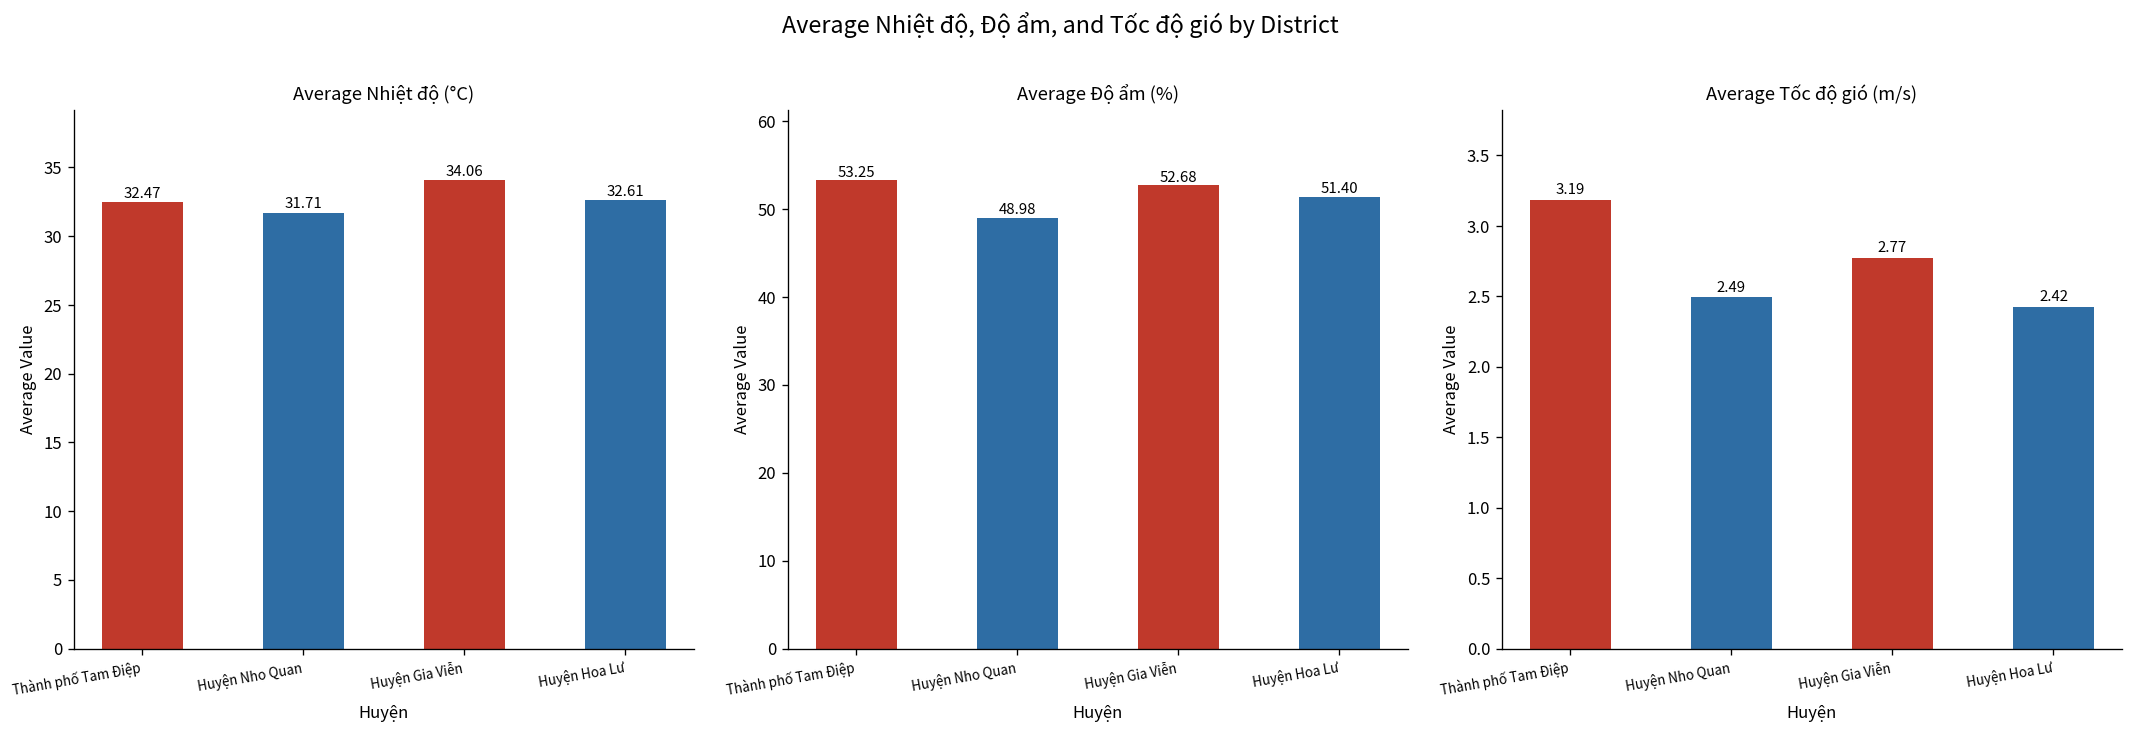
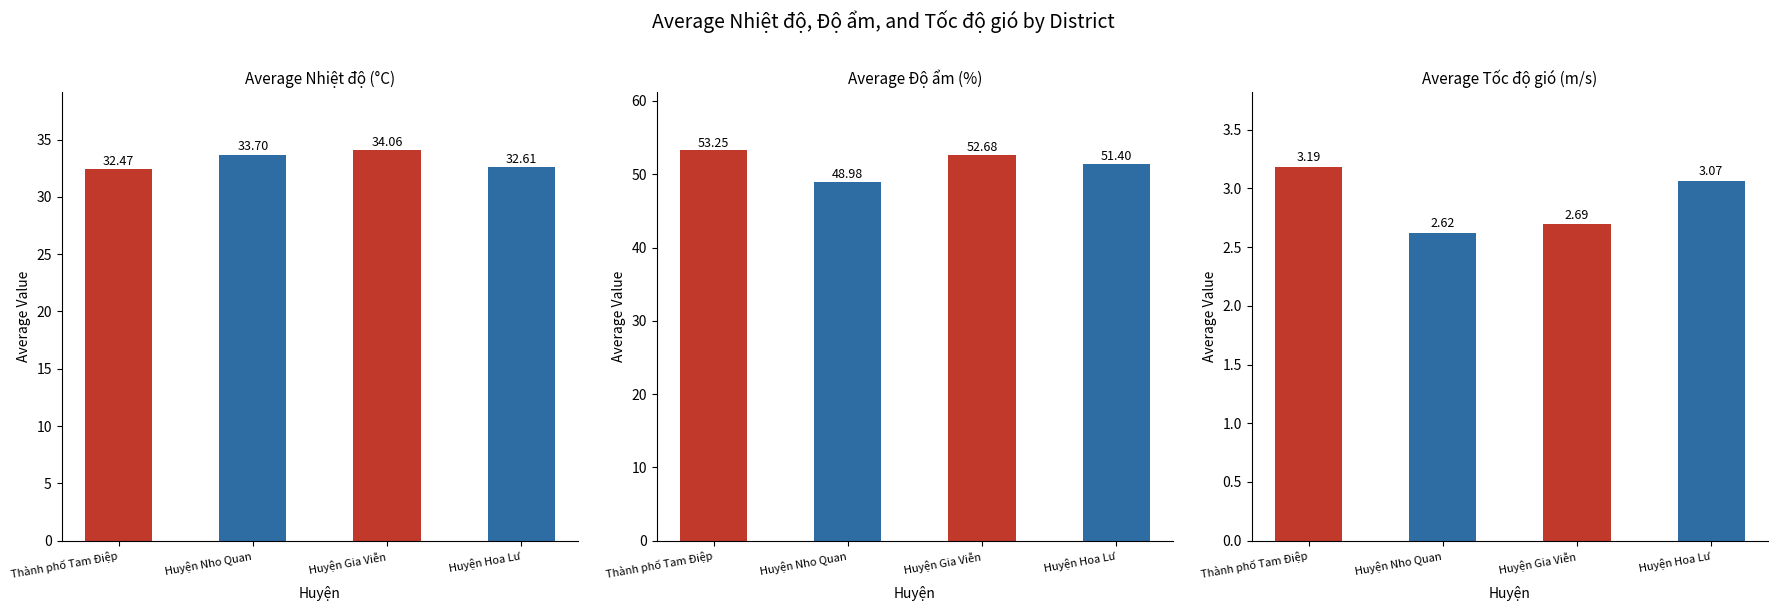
  {
    "Average Nhiệt độ (°C)": {
      "Thành phố Tam Điệp": 32.47,
-     "Huyện Nho Quan": 31.71,
+     "Huyện Nho Quan": 33.70,
      "Huyện Gia Viễn": 34.06,
      "Huyện Hoa Lư": 32.61
    },
    "Average Độ ẩm (%)": {
      "Thành phố Tam Điệp": 53.25,
      "Huyện Nho Quan": 48.98,
      "Huyện Gia Viễn": 52.68,
      "Huyện Hoa Lư": 51.40
    },
    "Average Tốc độ gió (m/s)": {
      "Thành phố Tam Điệp": 3.19,
-     "Huyện Nho Quan": 2.49,
-     "Huyện Gia Viễn": 2.77,
-     "Huyện Hoa Lư": 2.42
+     "Huyện Nho Quan": 2.62,
+     "Huyện Gia Viễn": 2.69,
+     "Huyện Hoa Lư": 3.07
    }
  }
